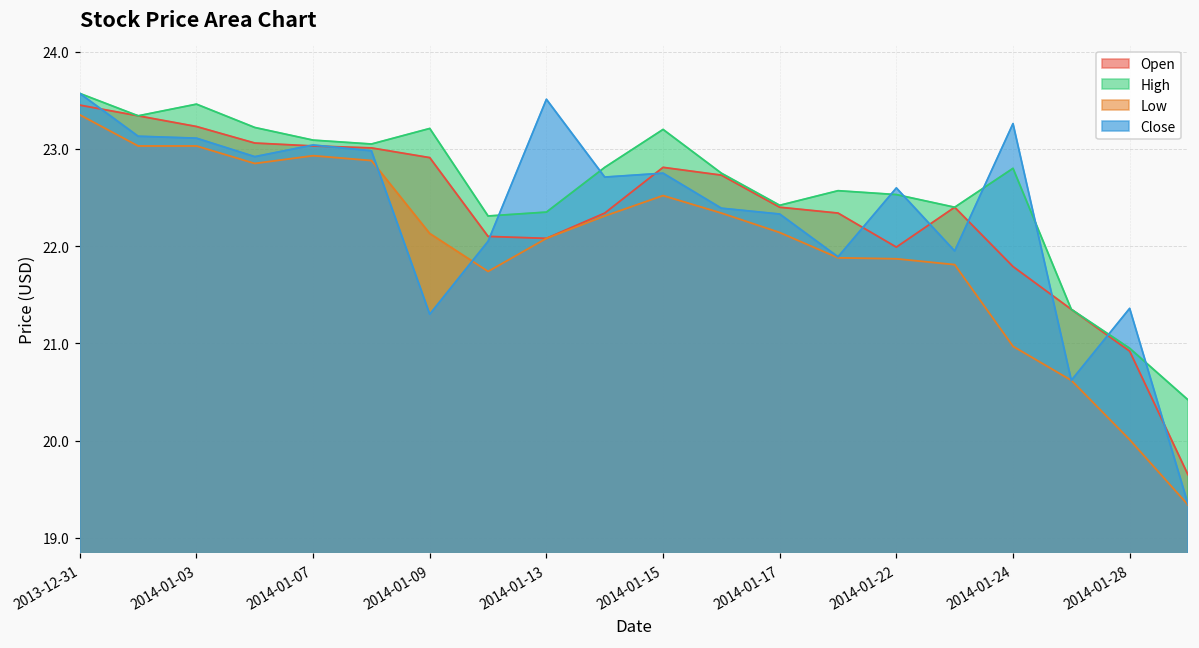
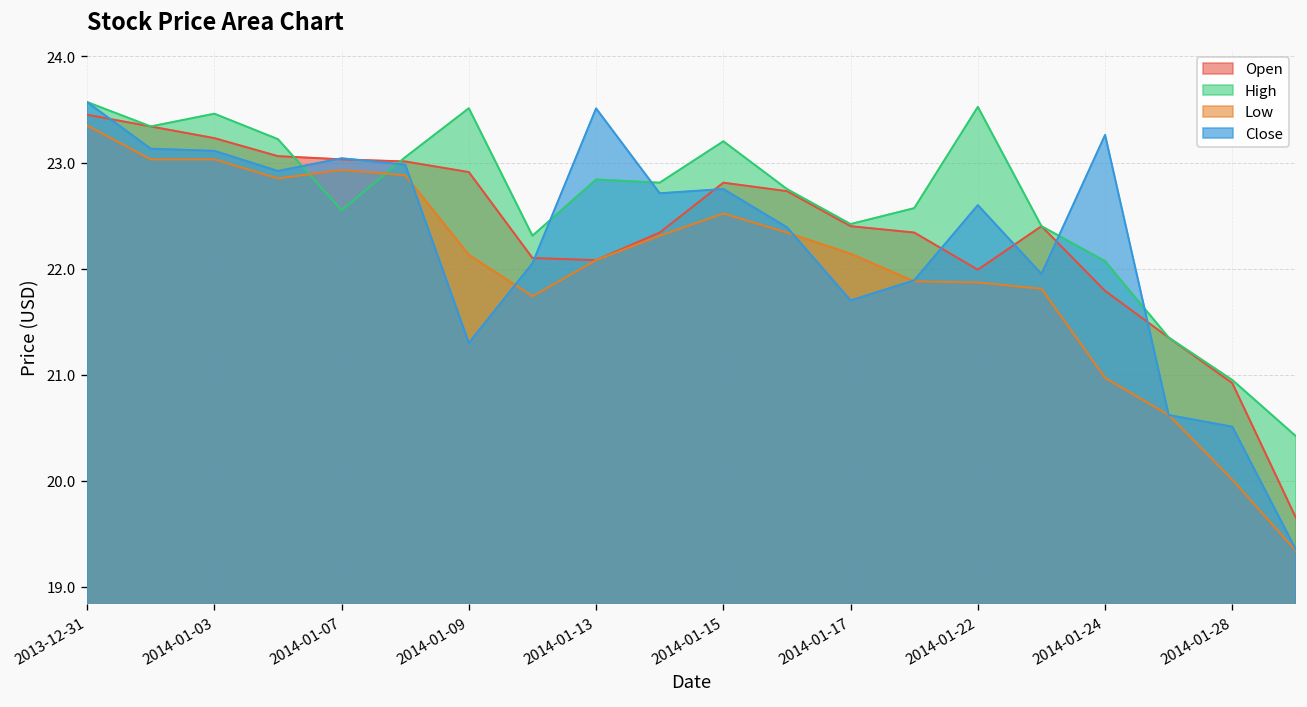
  {
    "High": {
      "2014-01-03": 23.5,
-     "2014-01-07": 23.1,
-     "2014-01-09": 23.2,
-     "2014-01-13": 22.4,
+     "2014-01-07": 22.6,
+     "2014-01-09": 23.5,
+     "2014-01-13": 22.8,
      "2014-01-15": 23.2,
-     "2014-01-22": 22.5,
-     "2014-01-24": 22.8,
+     "2014-01-22": 23.5,
+     "2014-01-24": 22.1,
      "2014-01-28": 21.0
    },
    "Close": {
      "2014-01-03": 23.1,
      "2014-01-09": 21.3,
      "2014-01-13": 23.5,
      "2014-01-15": 22.8,
-     "2014-01-17": 22.3,
+     "2014-01-17": 21.7,
      "2014-01-22": 22.6,
      "2014-01-24": 23.3,
-     "2014-01-28": 21.4
+     "2014-01-28": 20.5
    }
  }
